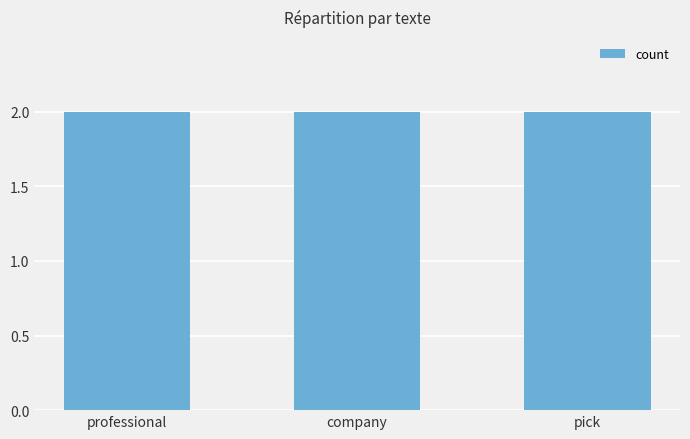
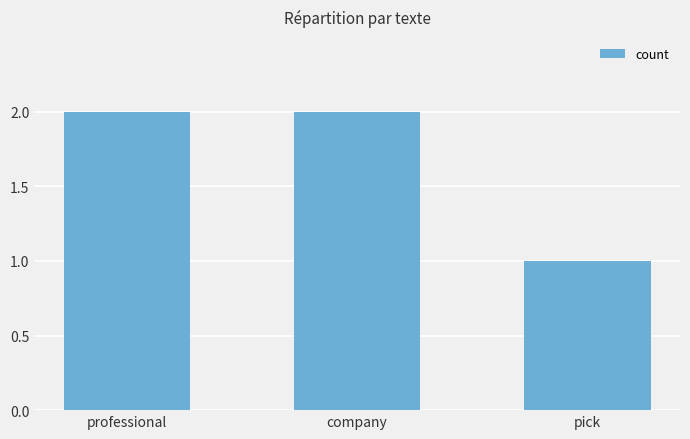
  {
    "professional": 2,
    "company": 2,
-   "pick": 2
+   "pick": 1
  }
